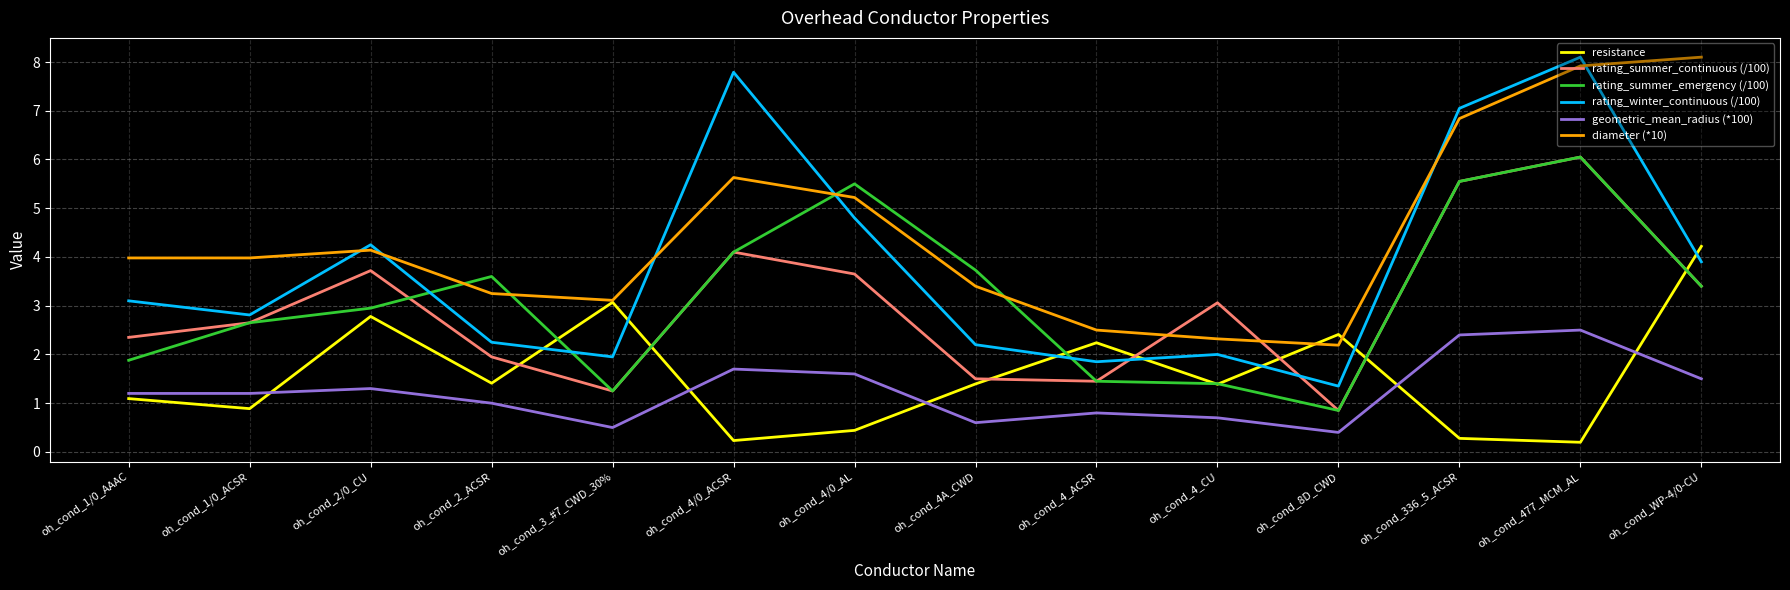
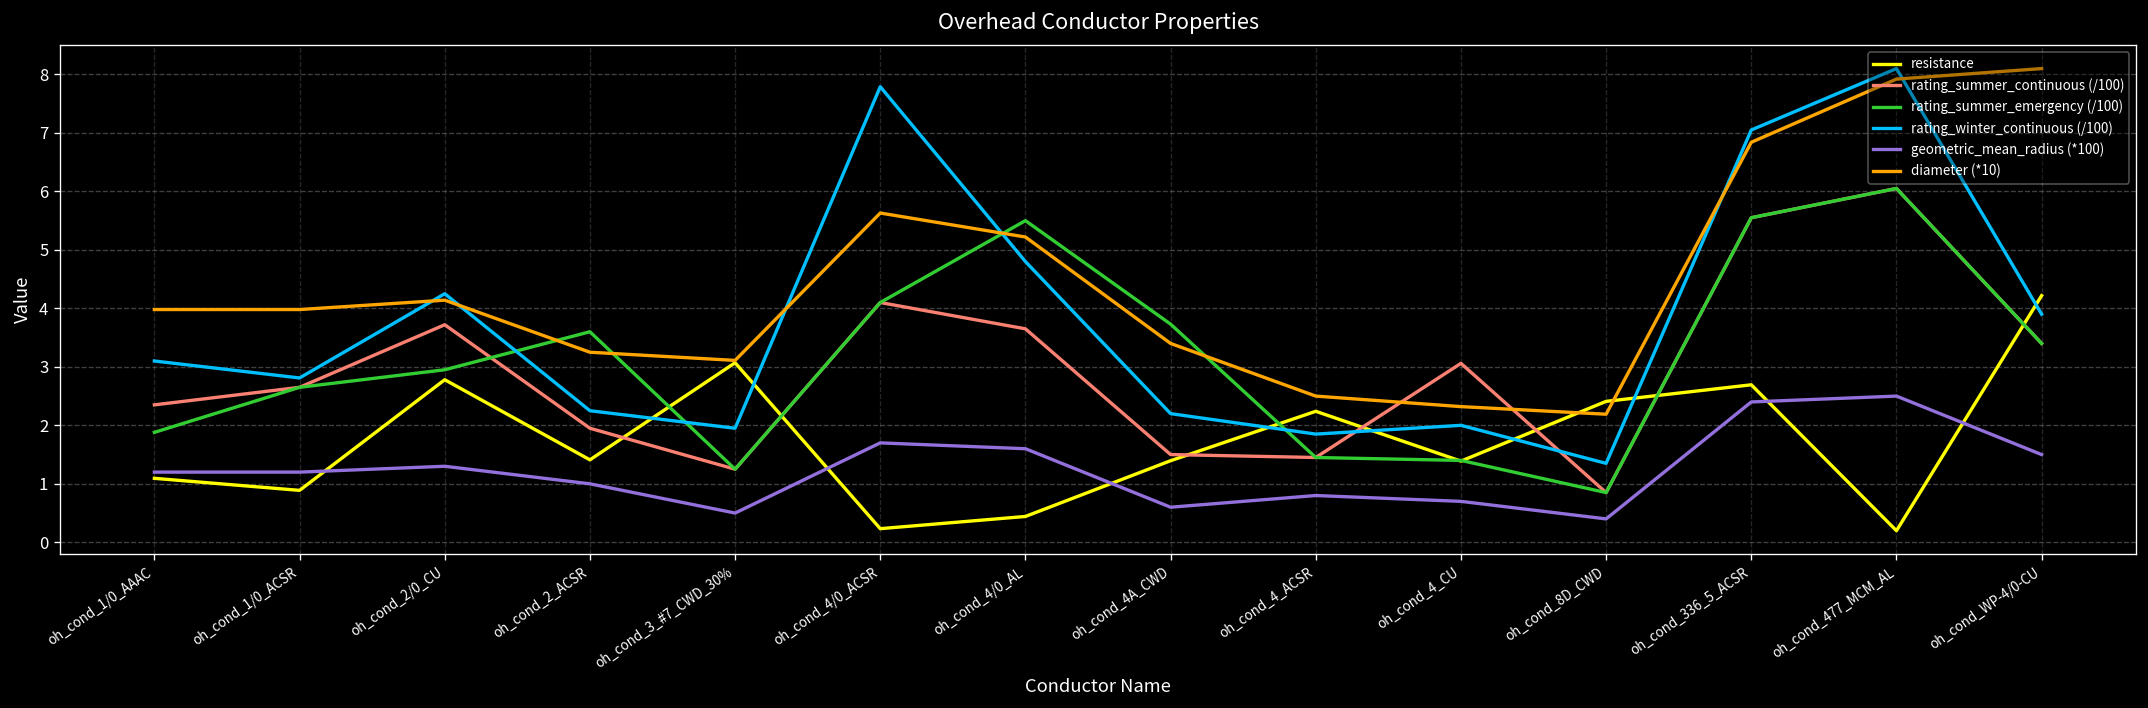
  {
    "resistance": {
      "oh_cond_1/0_AAAC": 1.1,
      "oh_cond_1/0_ACSR": 0.9,
      "oh_cond_2/0_CU": 2.8,
      "oh_cond_2_ACSR": 1.4,
      "oh_cond_4/0_ACSR": 0.2,
      "oh_cond_4/0_AL": 0.4,
      "oh_cond_4A_CWD": 1.4,
      "oh_cond_4_ACSR": 2.2,
      "oh_cond_8D_CWD": 2.4,
-     "oh_cond_336_5_ACSR": 0.3,
+     "oh_cond_336_5_ACSR": 2.7,
      "oh_cond_477_MCM_AL": 0.2,
      "oh_cond_WP-4/0-CU": 4.2
    },
    "rating_summer_continuous (/100)": {
      "oh_cond_1/0_AAAC": 2.4,
      "oh_cond_2/0_CU": 3.7,
      "oh_cond_2_ACSR": 2.0,
      "oh_cond_4/0_AL": 3.7,
      "oh_cond_4A_CWD": 1.5,
      "oh_cond_4_CU": 3.1
    },
    "rating_summer_emergency (/100)": {
      "oh_cond_1/0_AAAC": 1.9,
      "oh_cond_2/0_CU": 3.0,
      "oh_cond_2_ACSR": 3.6,
      "oh_cond_4/0_AL": 5.5,
      "oh_cond_4A_CWD": 3.7
    },
    "rating_winter_continuous (/100)": {
      "oh_cond_1/0_AAAC": 3.1,
      "oh_cond_1/0_ACSR": 2.8,
      "oh_cond_2/0_CU": 4.3,
      "oh_cond_2_ACSR": 2.3,
      "oh_cond_3_#7_CWD_30%": 2.0,
      "oh_cond_4/0_ACSR": 7.8,
      "oh_cond_4/0_AL": 4.8,
      "oh_cond_4A_CWD": 2.2,
      "oh_cond_4_ACSR": 1.9,
      "oh_cond_4_CU": 2.0,
      "oh_cond_8D_CWD": 1.4,
      "oh_cond_336_5_ACSR": 7.1,
      "oh_cond_WP-4/0-CU": 3.9
    },
    "geometric_mean_radius (*100)": {
      "oh_cond_1/0_AAAC": 1.2,
      "oh_cond_1/0_ACSR": 1.2,
      "oh_cond_2/0_CU": 1.3,
      "oh_cond_2_ACSR": 1.0,
      "oh_cond_3_#7_CWD_30%": 0.5,
      "oh_cond_4/0_ACSR": 1.7,
      "oh_cond_4/0_AL": 1.6,
      "oh_cond_4A_CWD": 0.6,
      "oh_cond_4_ACSR": 0.8,
      "oh_cond_4_CU": 0.7,
      "oh_cond_8D_CWD": 0.4,
      "oh_cond_336_5_ACSR": 2.4,
      "oh_cond_477_MCM_AL": 2.5,
      "oh_cond_WP-4/0-CU": 1.5
    },
    "diameter (*10)": {
      "oh_cond_1/0_AAAC": 4.0,
      "oh_cond_1/0_ACSR": 4.0,
      "oh_cond_2/0_CU": 4.1,
      "oh_cond_2_ACSR": 3.3,
      "oh_cond_4/0_ACSR": 5.6,
      "oh_cond_4/0_AL": 5.2,
      "oh_cond_4A_CWD": 3.4,
      "oh_cond_4_ACSR": 2.5,
      "oh_cond_4_CU": 2.3,
      "oh_cond_8D_CWD": 2.2,
      "oh_cond_336_5_ACSR": 6.8
    }
  }
